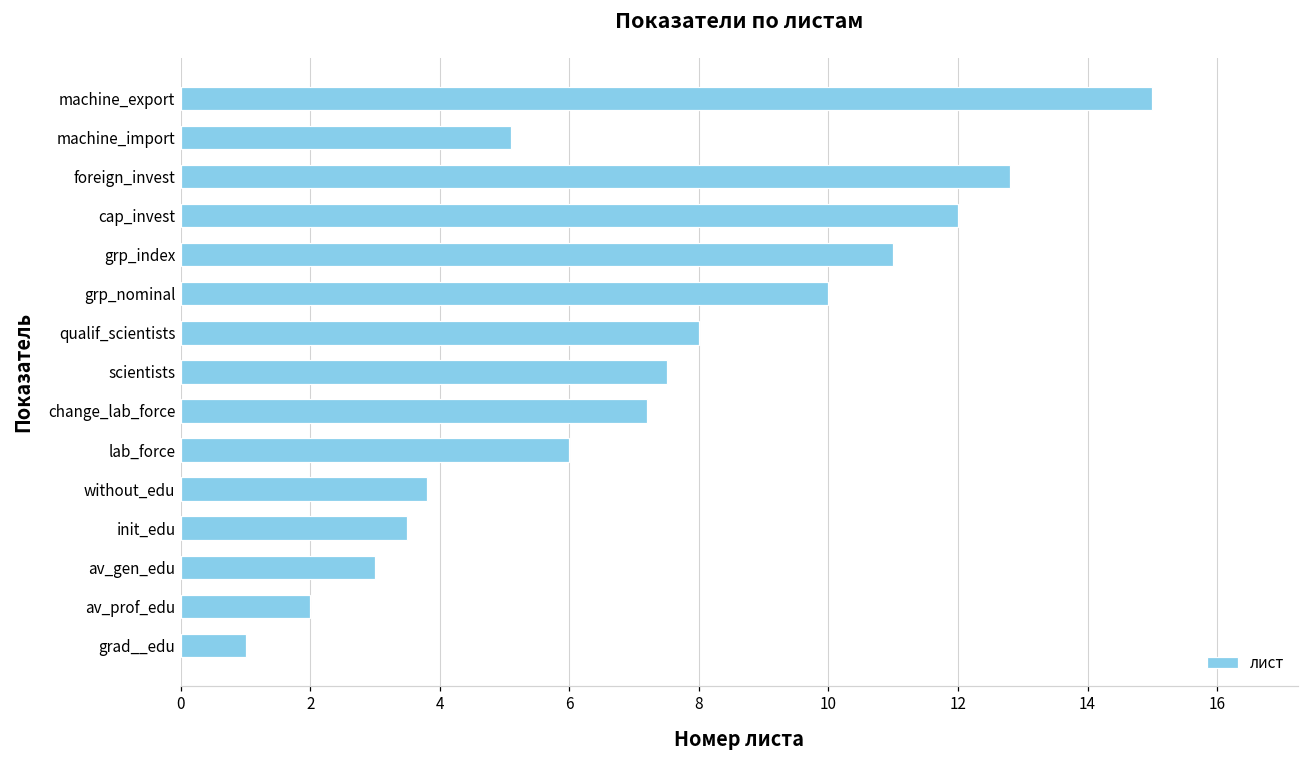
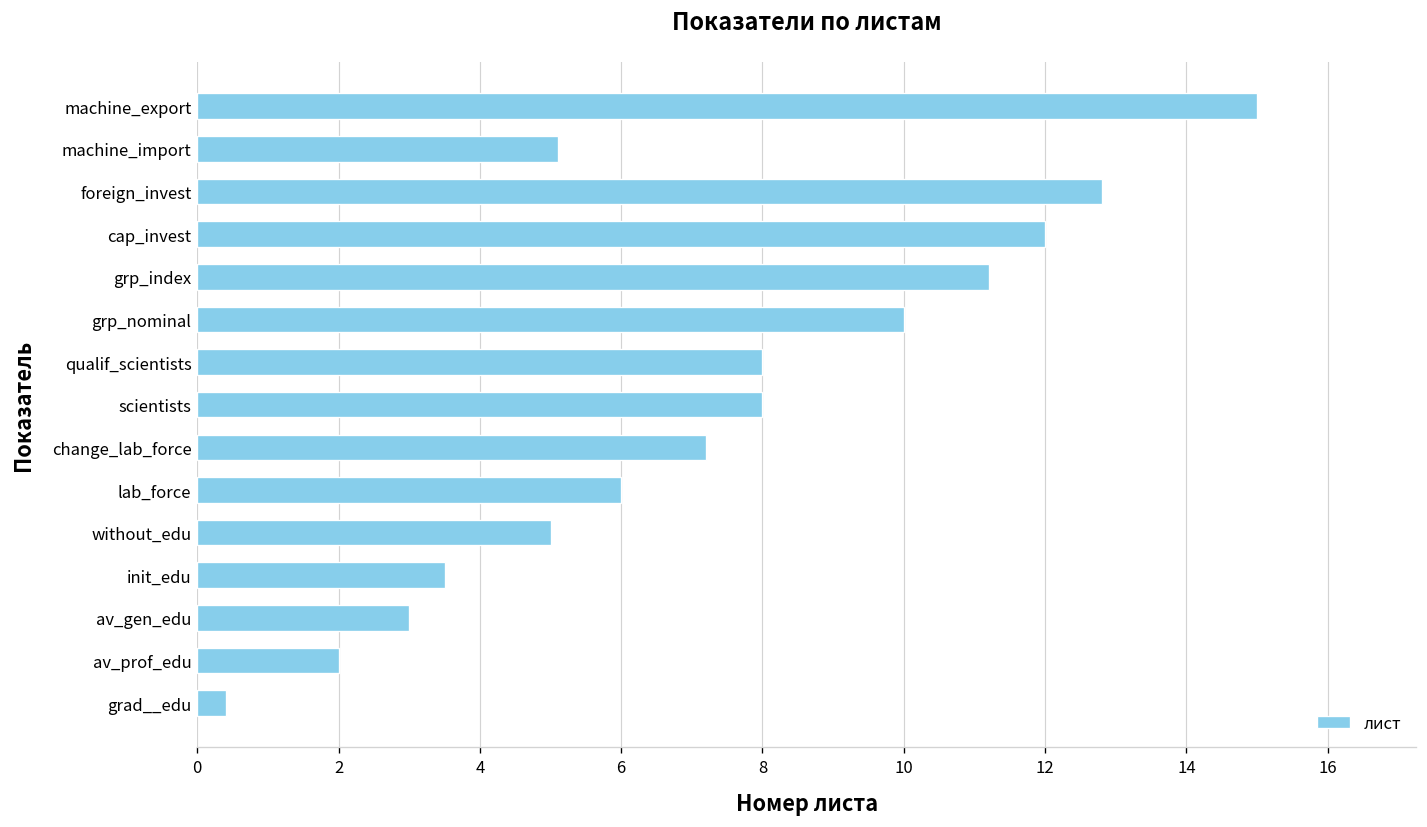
  {
    "machine_export": 15.0,
    "machine_import": 5.1,
    "foreign_invest": 12.8,
    "cap_invest": 12.0,
-   "grp_index": 11.0,
+   "grp_index": 11.2,
    "grp_nominal": 10.0,
    "qualif_scientists": 8.0,
-   "scientists": 7.5,
+   "scientists": 8.0,
    "change_lab_force": 7.2,
    "lab_force": 6.0,
-   "without_edu": 3.8,
+   "without_edu": 5.0,
    "init_edu": 3.5,
    "av_gen_edu": 3.0,
    "av_prof_edu": 2.0,
-   "grad__edu": 1.0
+   "grad__edu": 0.4
  }
